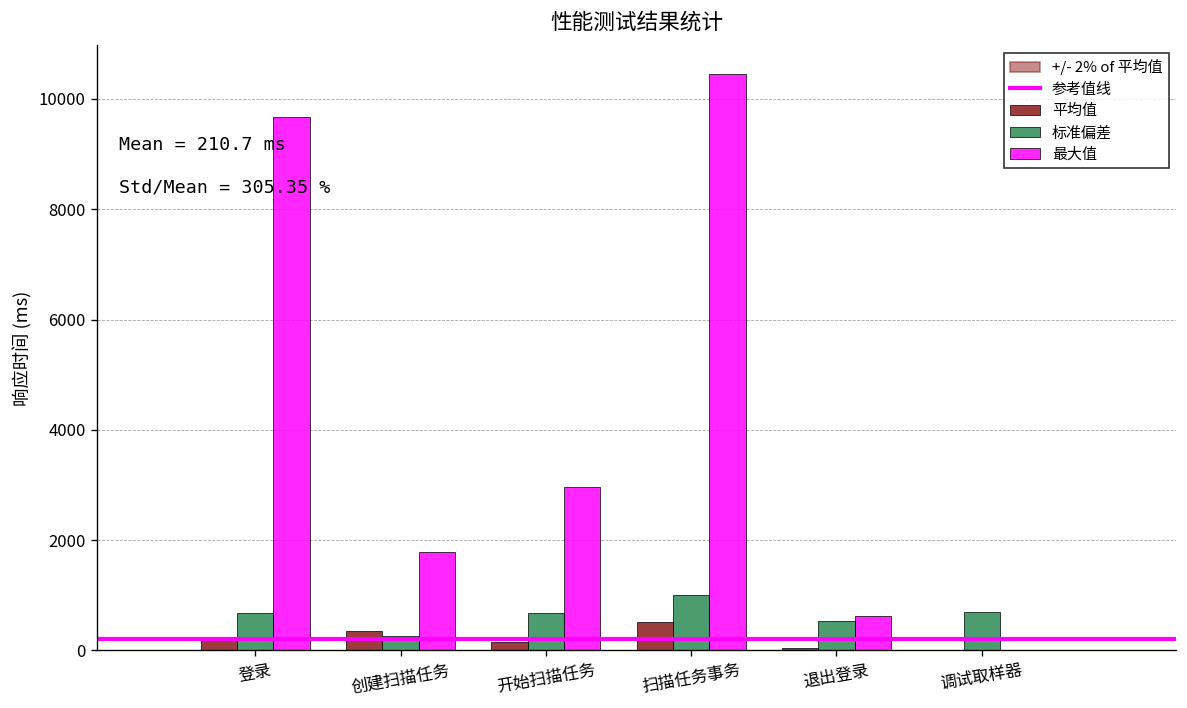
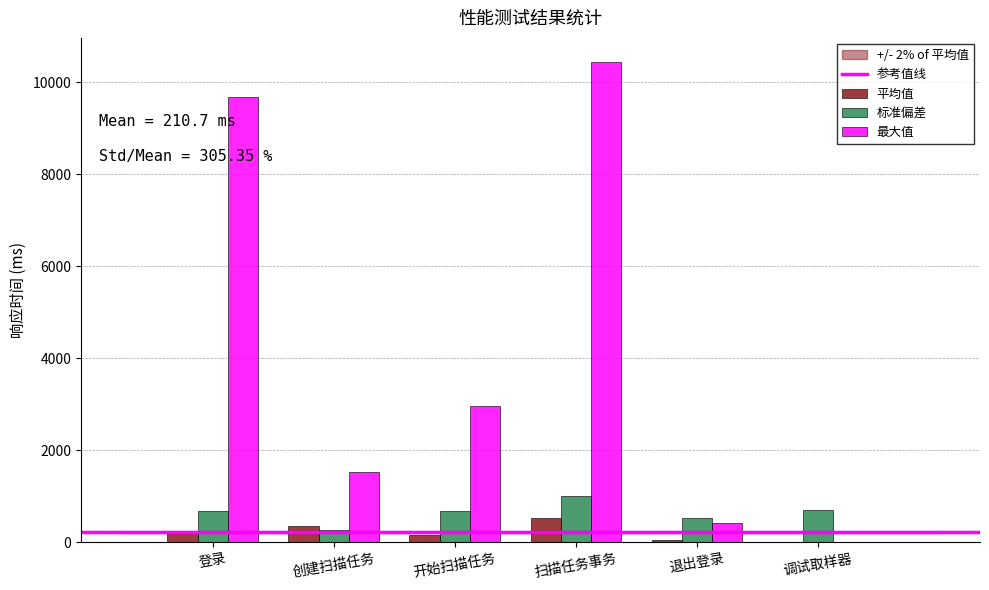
  {
    "标准偏差": {
      "登录": 700,
      "创建扫描任务": 300,
      "开始扫描任务": 700,
      "扫描任务事务": 1000,
      "退出登录": 500,
      "调试取样器": 700
    },
    "最大值": {
-     "创建扫描任务": 1800,
+     "创建扫描任务": 1500,
      "开始扫描任务": 3000,
      "扫描任务事务": 10400,
-     "退出登录": 600
+     "退出登录": 400
    }
  }
